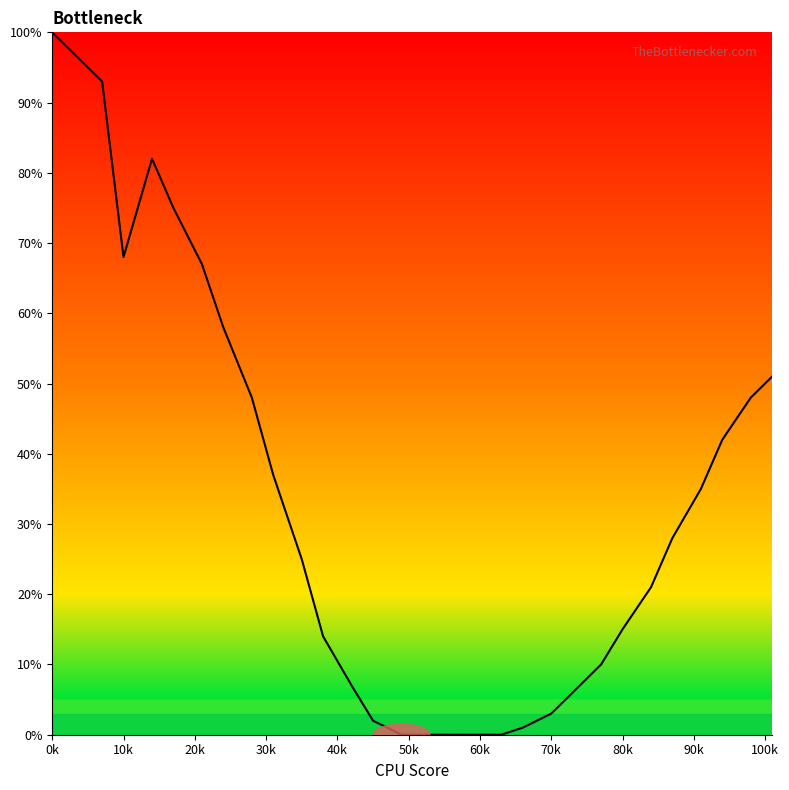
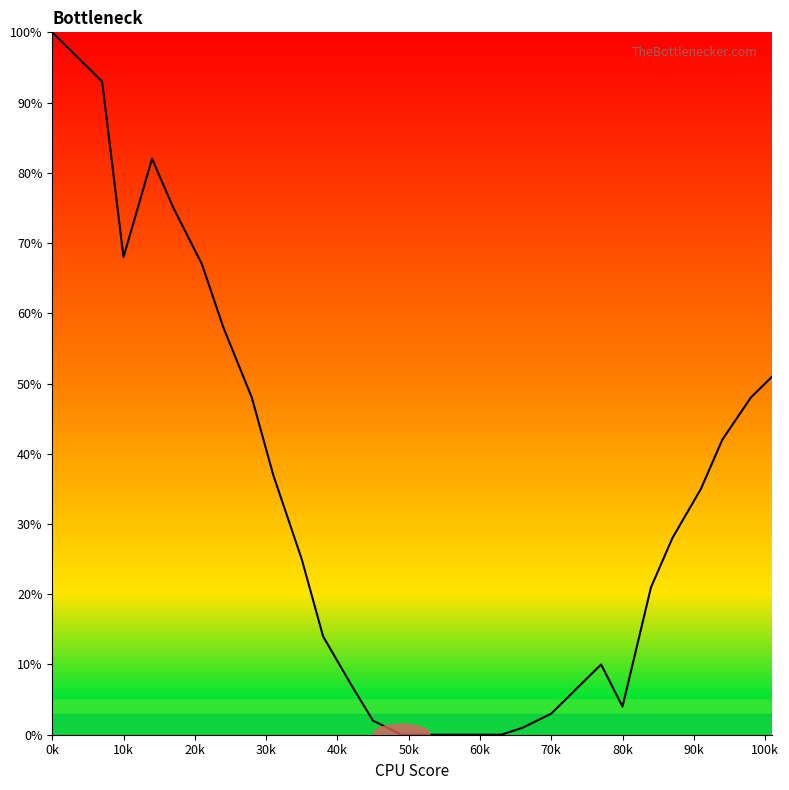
  {
    "0k": "100%",
    "10k": "68%",
-   "80k": "15%"
+   "80k": "4%"
  }
